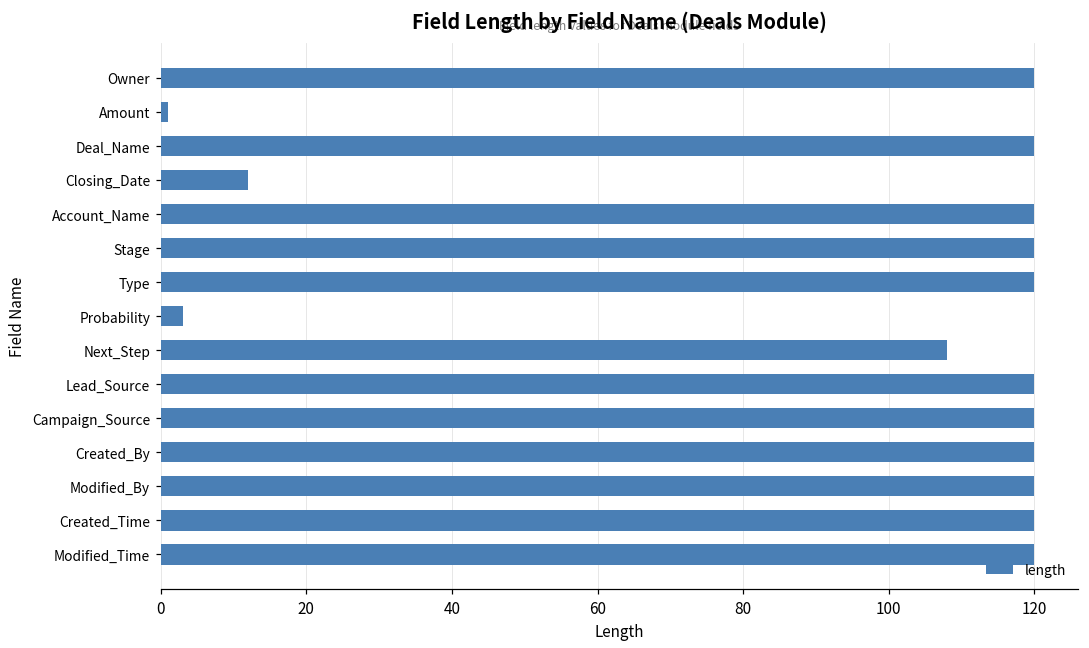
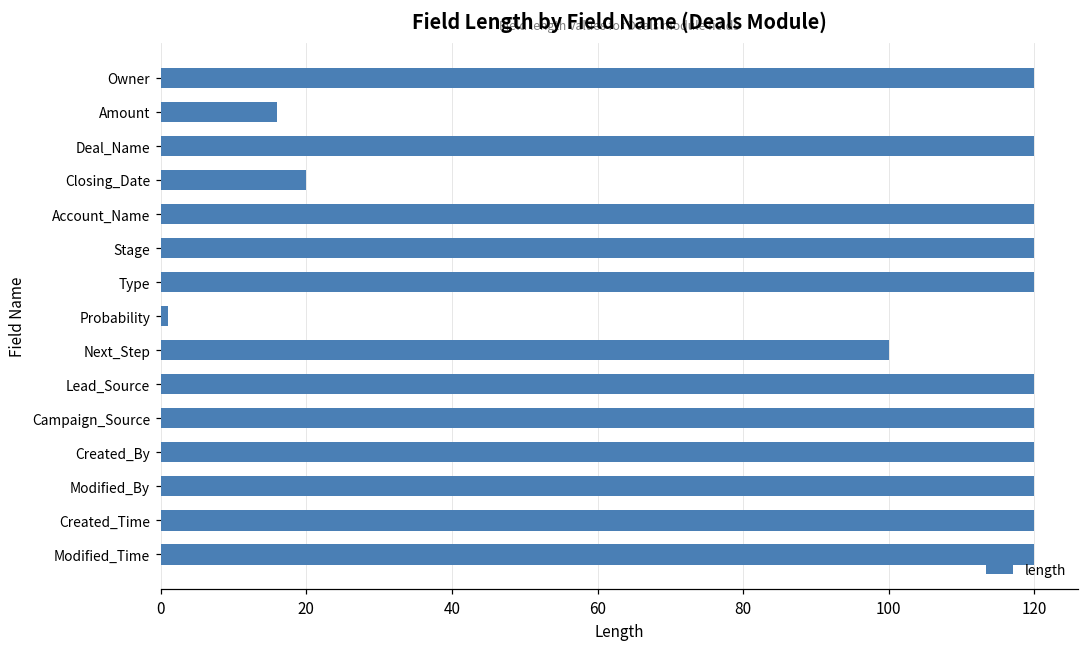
  {
    "Owner": 120,
-   "Amount": 1,
+   "Amount": 16,
    "Deal_Name": 120,
-   "Closing_Date": 12,
+   "Closing_Date": 20,
    "Account_Name": 120,
    "Stage": 120,
    "Type": 120,
-   "Probability": 3,
-   "Next_Step": 108,
+   "Probability": 1,
+   "Next_Step": 100,
    "Lead_Source": 120,
    "Campaign_Source": 120,
    "Created_By": 120,
    "Modified_By": 120,
    "Created_Time": 120,
    "Modified_Time": 120
  }
